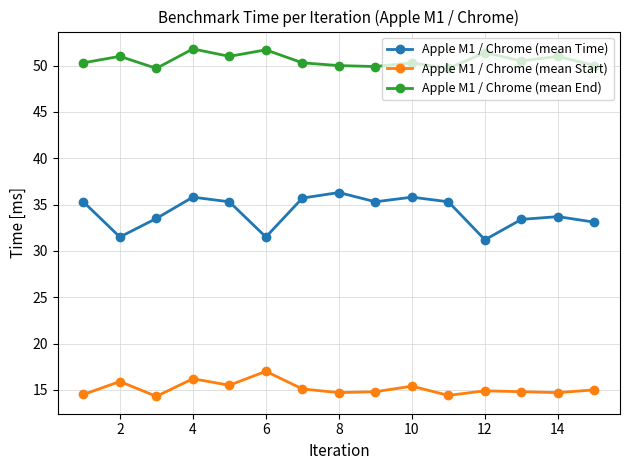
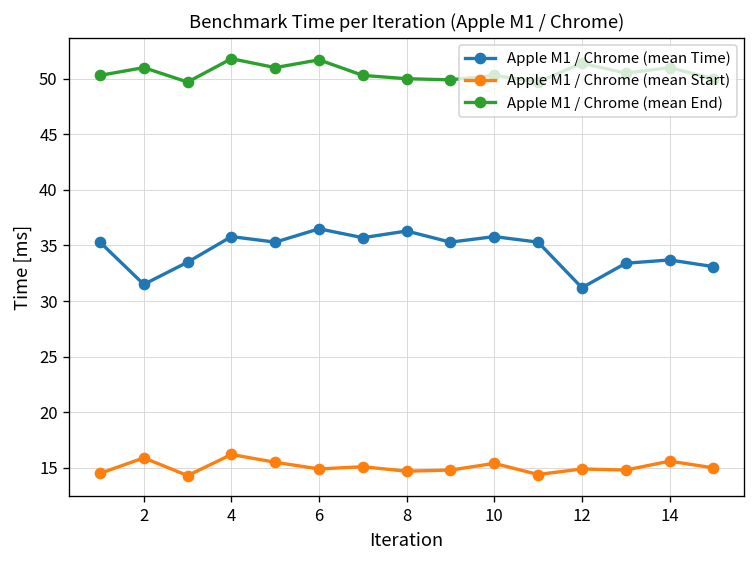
  {
    "Apple M1 / Chrome (mean Time)": {
      "2": 32,
      "4": 36,
-     "6": 32,
+     "6": 37,
      "8": 36,
      "10": 36,
      "12": 31,
      "14": 34
    },
    "Apple M1 / Chrome (mean Start)": {
      "2": 16,
      "4": 16,
-     "6": 17,
+     "6": 15,
      "8": 15,
      "10": 15,
      "12": 15,
-     "14": 15
+     "14": 16
    },
    "Apple M1 / Chrome (mean End)": {
      "2": 51,
      "4": 52,
      "6": 52,
      "8": 50
    }
  }
